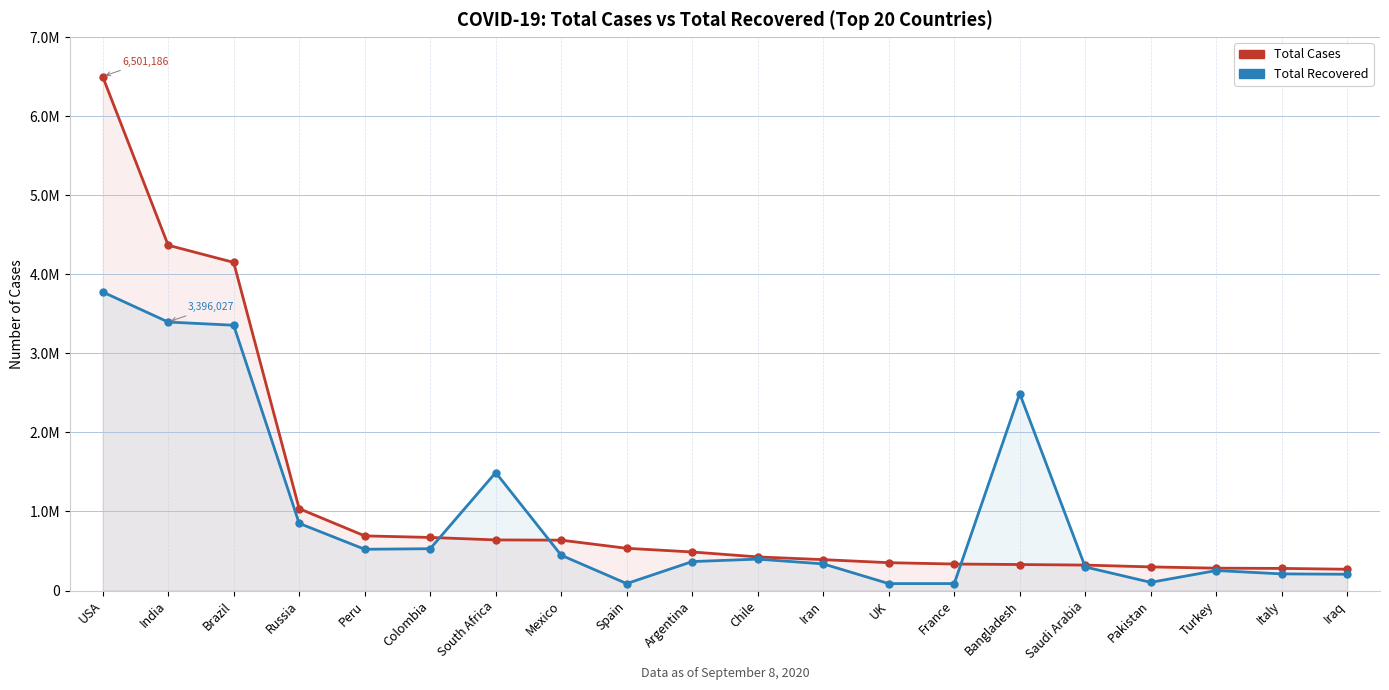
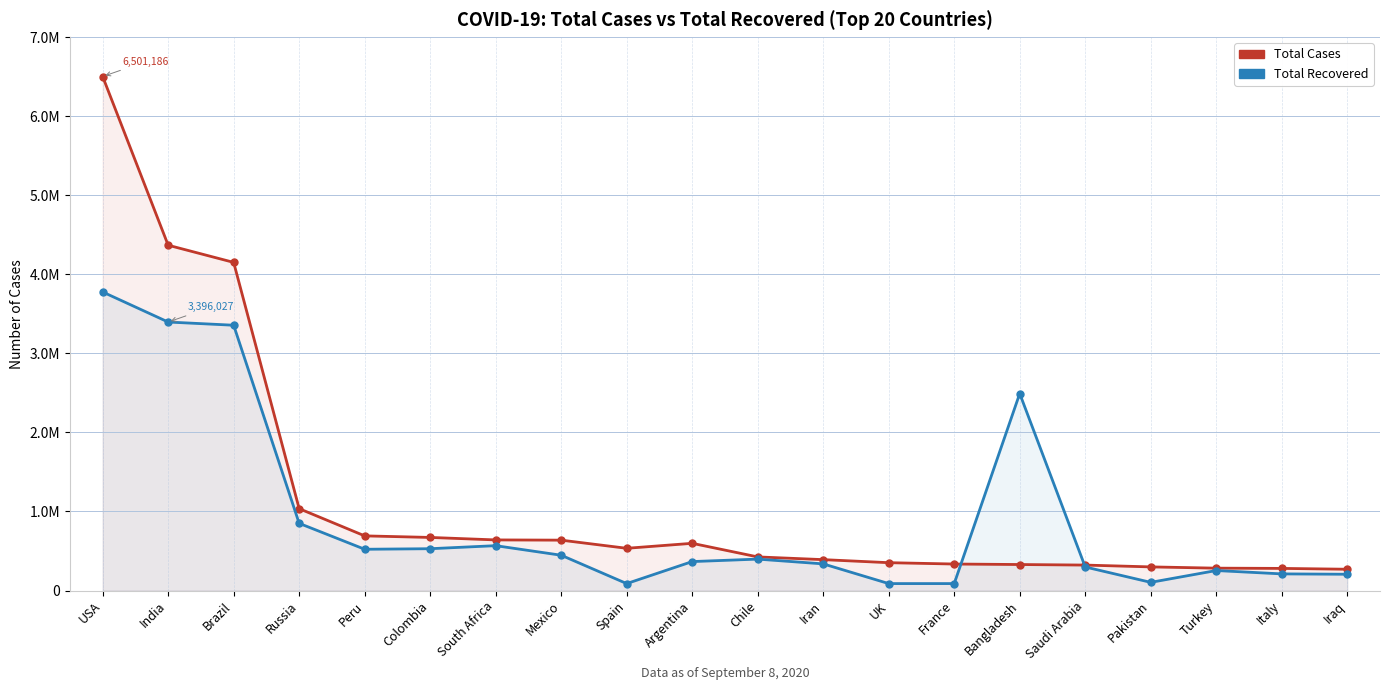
  {
    "Total Cases": {
      "India": 4400000,
      "Brazil": 4200000,
      "Russia": 1000000,
      "Peru": 700000,
      "Colombia": 700000,
      "South Africa": 600000,
      "Mexico": 600000,
      "Spain": 500000,
-     "Argentina": 500000,
+     "Argentina": 600000,
      "Iran": 400000,
      "UK": 400000,
      "France": 300000,
      "Bangladesh": 300000,
      "Pakistan": 300000,
      "Italy": 300000,
      "Iraq": 300000
    },
    "Total Recovered": {
      "USA": 3800000,
      "Russia": 900000,
      "Peru": 500000,
      "Colombia": 500000,
-     "South Africa": 1500000,
+     "South Africa": 600000,
      "Mexico": 400000,
      "Spain": 100000,
      "Argentina": 400000,
      "Iran": 300000,
      "UK": 100000,
      "France": 100000,
      "Bangladesh": 2500000,
      "Pakistan": 100000,
      "Italy": 200000,
      "Iraq": 200000
    }
  }
